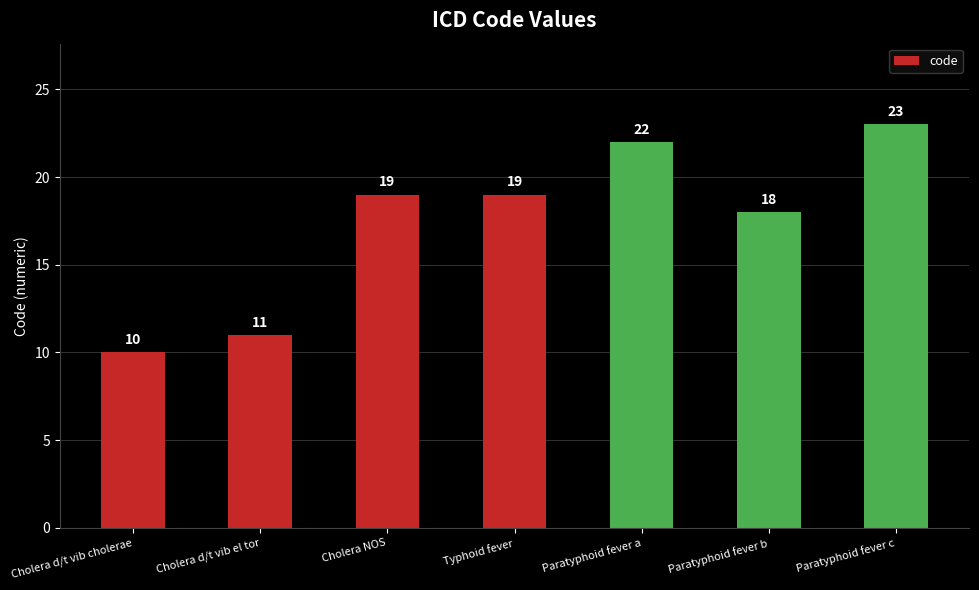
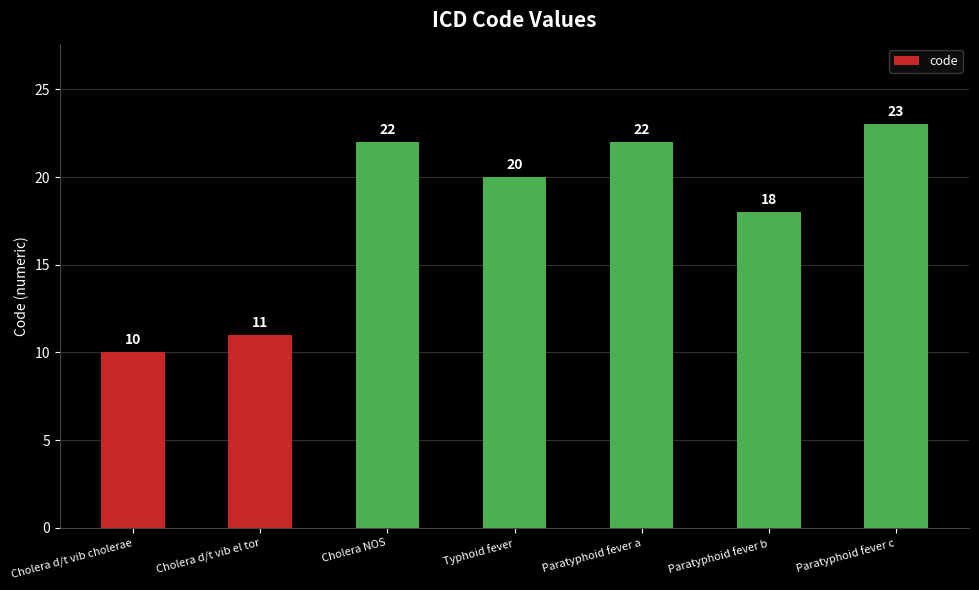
  {
    "Cholera d/t vib cholerae": 10,
    "Cholera d/t vib el tor": 11,
-   "Cholera NOS": 19,
-   "Typhoid fever": 19,
+   "Cholera NOS": 22,
+   "Typhoid fever": 20,
    "Paratyphoid fever a": 22,
    "Paratyphoid fever b": 18,
    "Paratyphoid fever c": 23
  }
